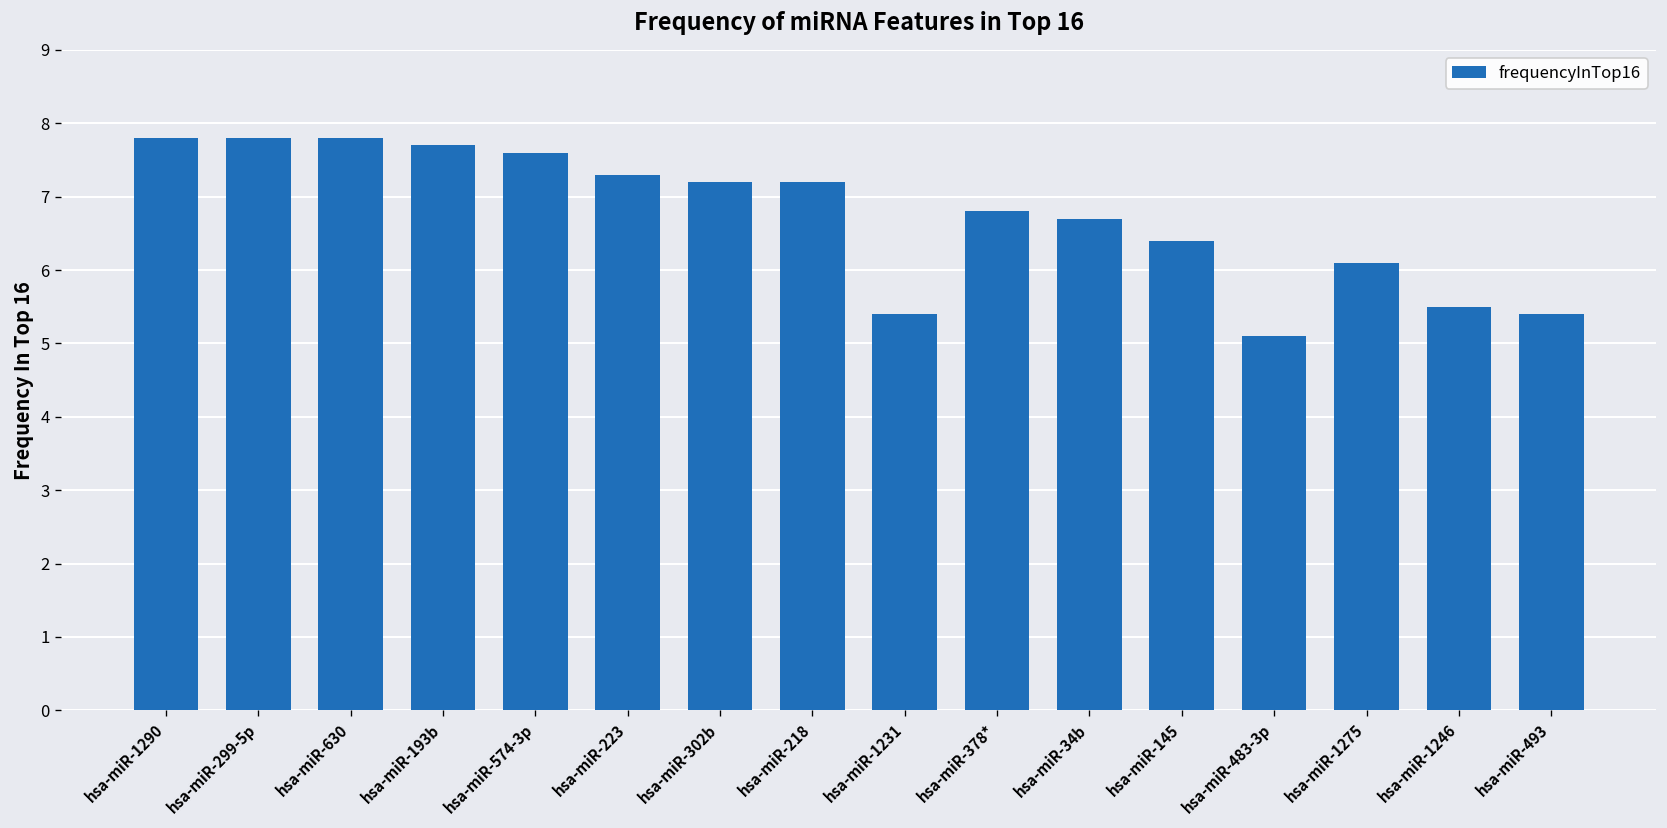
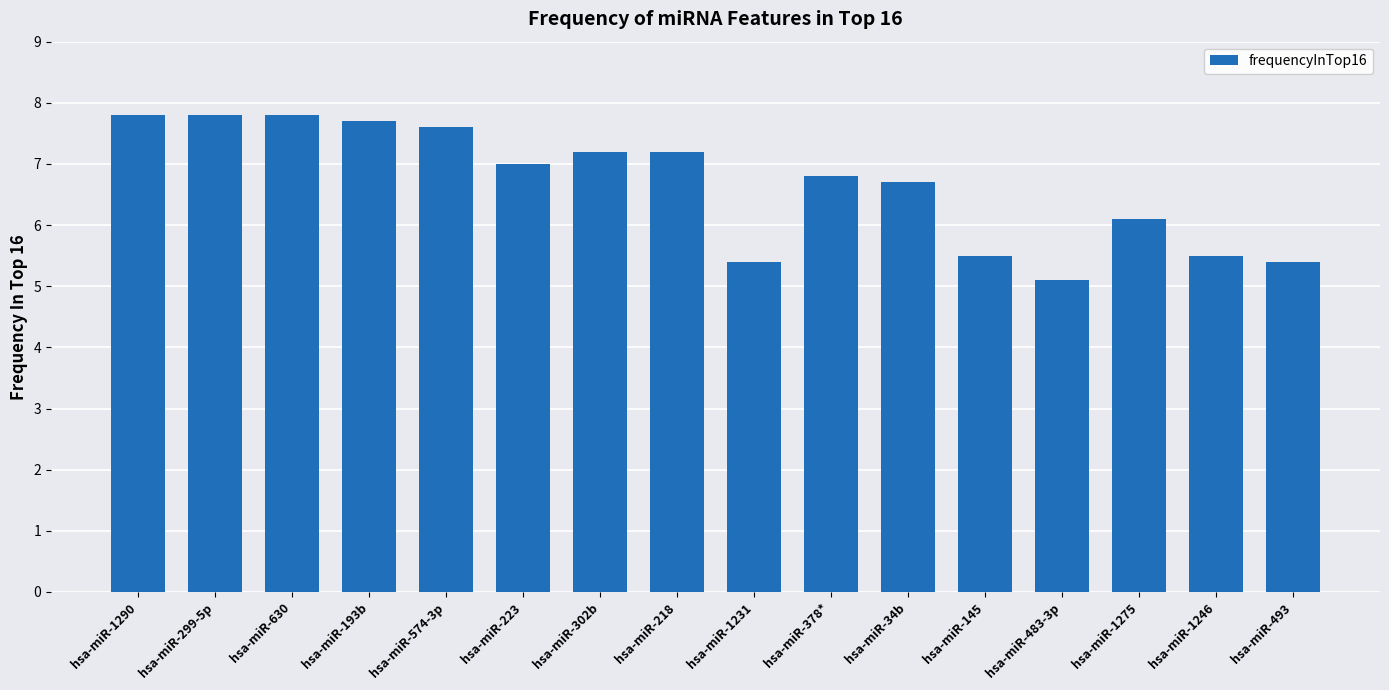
  {
    "hsa-miR-1290": 7.8,
    "hsa-miR-299-5p": 7.8,
    "hsa-miR-630": 7.8,
    "hsa-miR-193b": 7.7,
    "hsa-miR-574-3p": 7.6,
-   "hsa-miR-223": 7.3,
+   "hsa-miR-223": 7.0,
    "hsa-miR-302b": 7.2,
    "hsa-miR-218": 7.2,
    "hsa-miR-1231": 5.4,
    "hsa-miR-378*": 6.8,
    "hsa-miR-34b": 6.7,
-   "hsa-miR-145": 6.4,
+   "hsa-miR-145": 5.5,
    "hsa-miR-483-3p": 5.1,
    "hsa-miR-1275": 6.1,
    "hsa-miR-1246": 5.5,
    "hsa-miR-493": 5.4
  }
